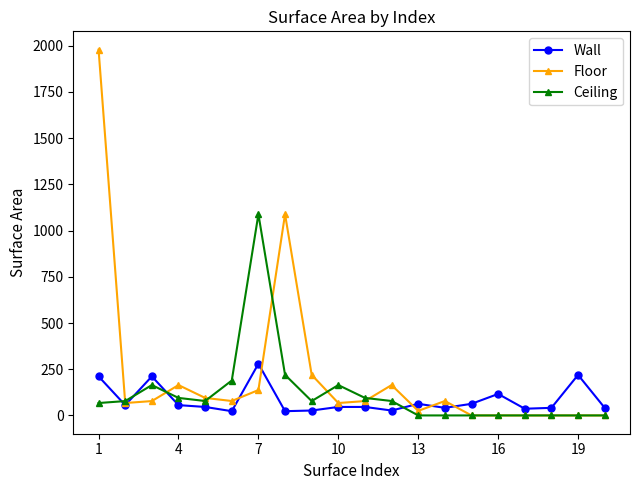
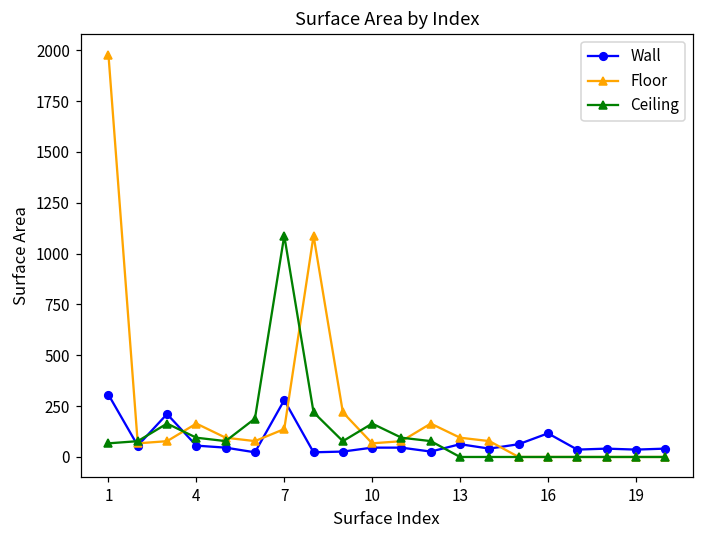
  {
    "Wall": {
-     "1": 210,
+     "1": 310,
      "4": 60,
      "7": 280,
      "10": 50,
      "13": 60,
      "16": 120,
-     "19": 220
+     "19": 40
    },
    "Floor": {
      "1": 1980,
      "4": 160,
      "7": 140,
      "10": 70,
-     "13": 20
+     "13": 90
    },
    "Ceiling": {
      "1": 70,
      "4": 90,
      "7": 1090,
      "10": 160,
      "13": 0
    }
  }
